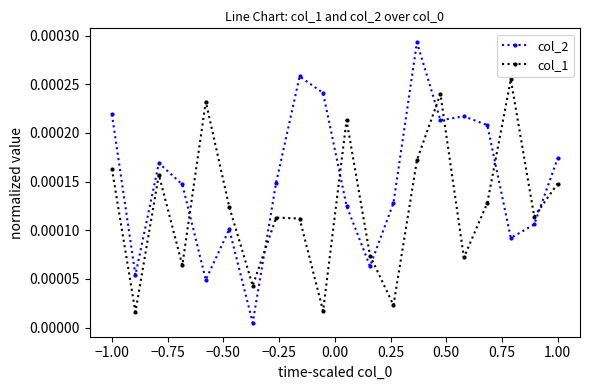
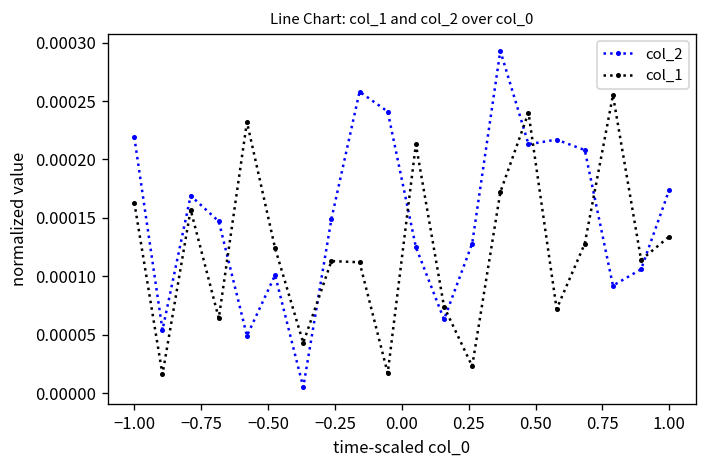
  {
    "col_2": {
      "−1.00": 0.00022,
      "1.00": 0.00017
    },
    "col_1": {
      "−1.00": 0.00016,
-     "1.00": 0.00015
+     "1.00": 0.00013
    }
  }
